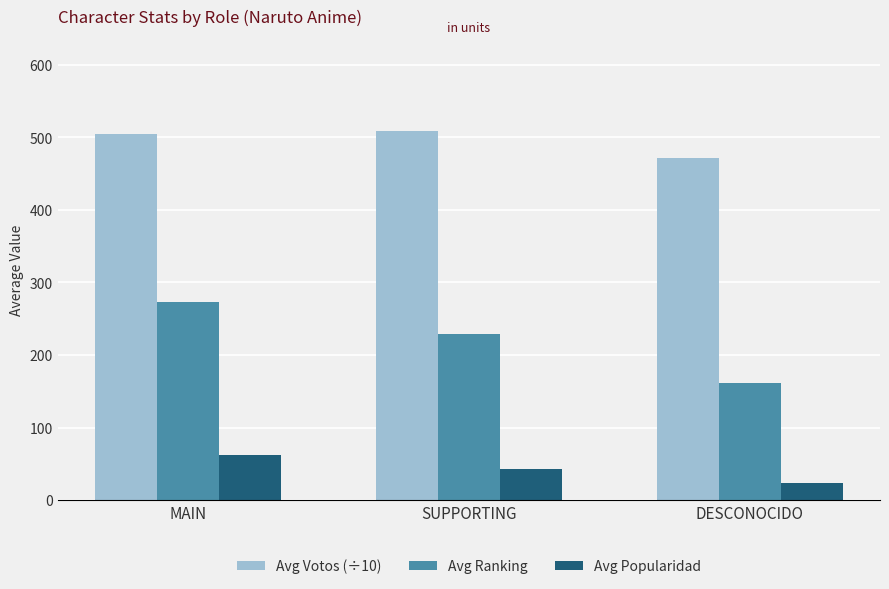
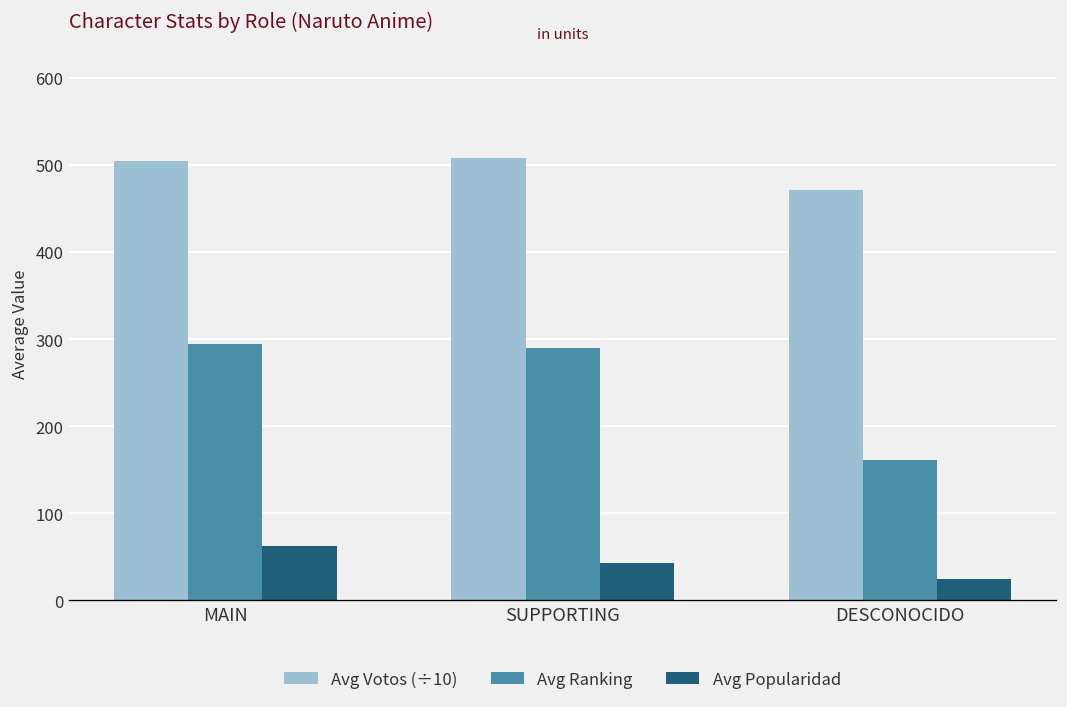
  {
    "Avg Votos (÷10)": {
      "MAIN": 500,
      "SUPPORTING": 510,
      "DESCONOCIDO": 470
    },
    "Avg Ranking": {
-     "MAIN": 270,
-     "SUPPORTING": 230,
+     "MAIN": 290,
+     "SUPPORTING": 290,
      "DESCONOCIDO": 160
    },
    "Avg Popularidad": {
      "MAIN": 60,
      "SUPPORTING": 40,
      "DESCONOCIDO": 20
    }
  }
